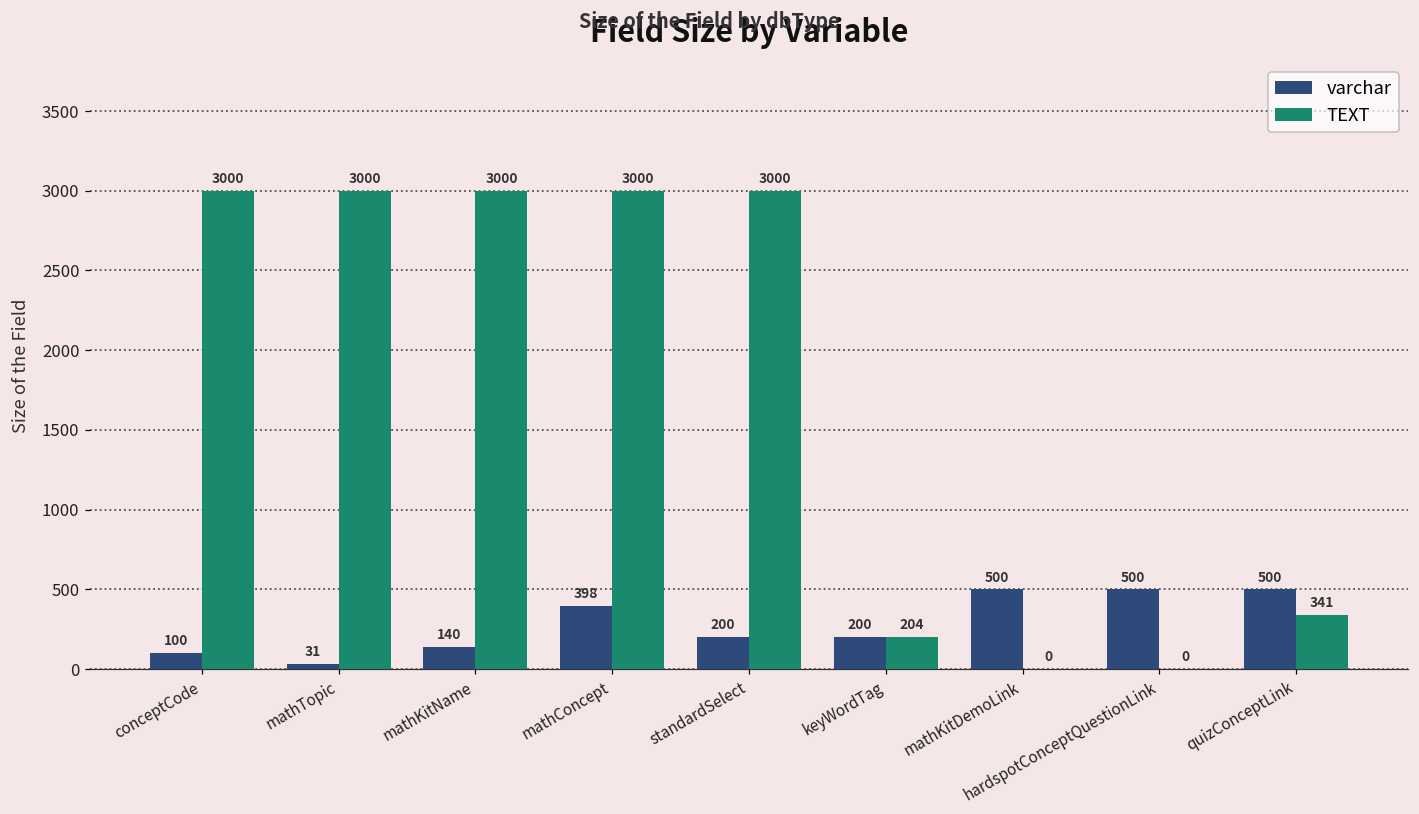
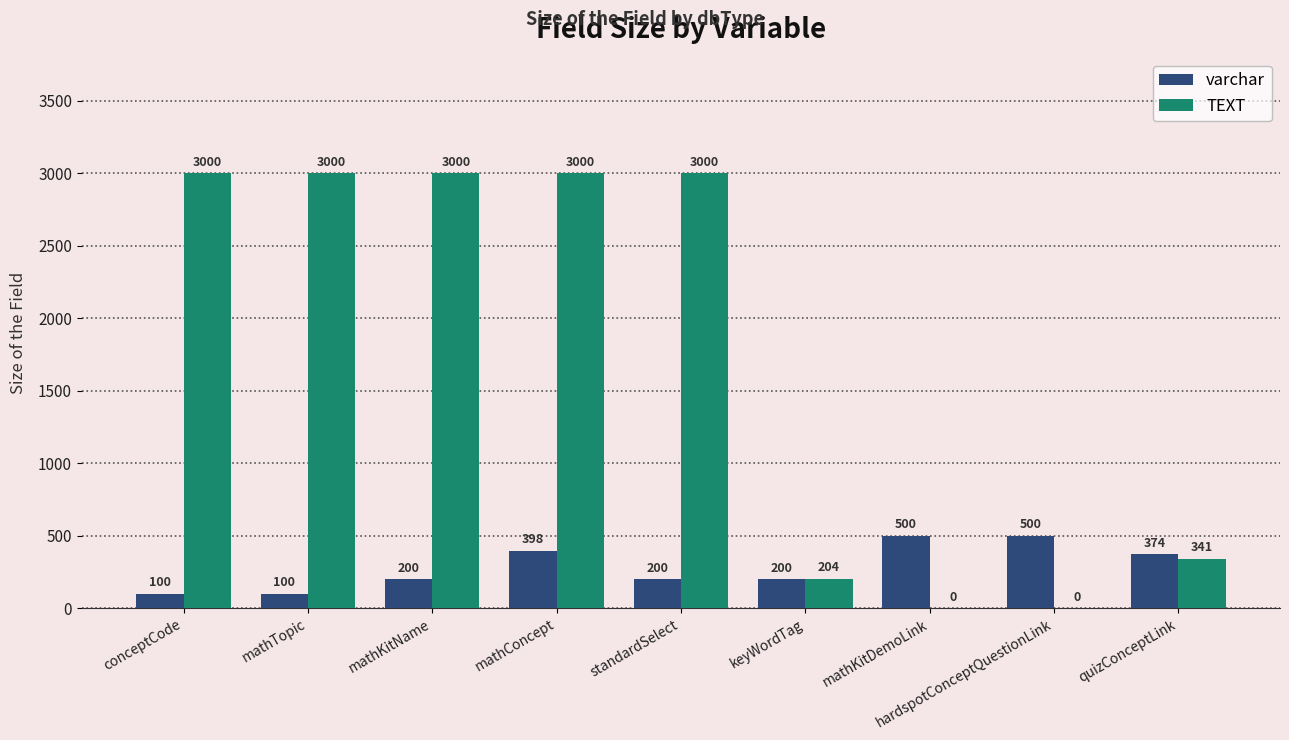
  {
    "varchar": {
      "conceptCode": 100,
-     "mathTopic": 31,
-     "mathKitName": 140,
+     "mathTopic": 100,
+     "mathKitName": 200,
      "mathConcept": 398,
      "standardSelect": 200,
      "keyWordTag": 200,
      "mathKitDemoLink": 500,
      "hardspotConceptQuestionLink": 500,
-     "quizConceptLink": 500
+     "quizConceptLink": 374
    },
    "TEXT": {
      "conceptCode": 3000,
      "mathTopic": 3000,
      "mathKitName": 3000,
      "mathConcept": 3000,
      "standardSelect": 3000,
      "keyWordTag": 204,
      "mathKitDemoLink": 0,
      "hardspotConceptQuestionLink": 0,
      "quizConceptLink": 341
    }
  }
